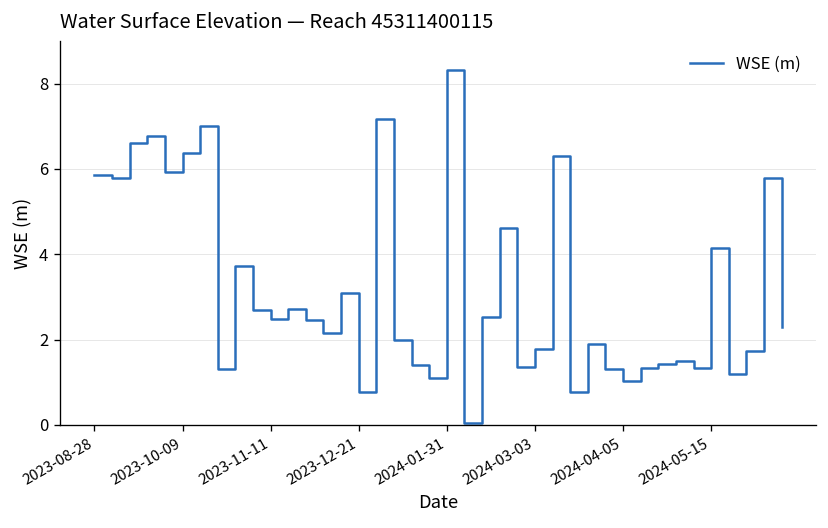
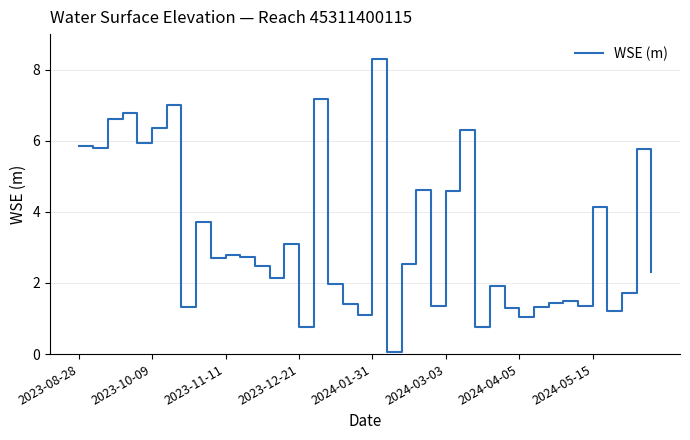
  {
    "2023-08-28": 5.8,
    "2023-10-09": 6.4,
-   "2023-11-11": 2.5,
+   "2023-11-11": 2.8,
    "2023-12-21": 0.8,
    "2024-01-31": 8.3,
-   "2024-03-03": 1.8,
+   "2024-03-03": 4.6,
    "2024-04-05": 1.0,
    "2024-05-15": 4.1
  }
